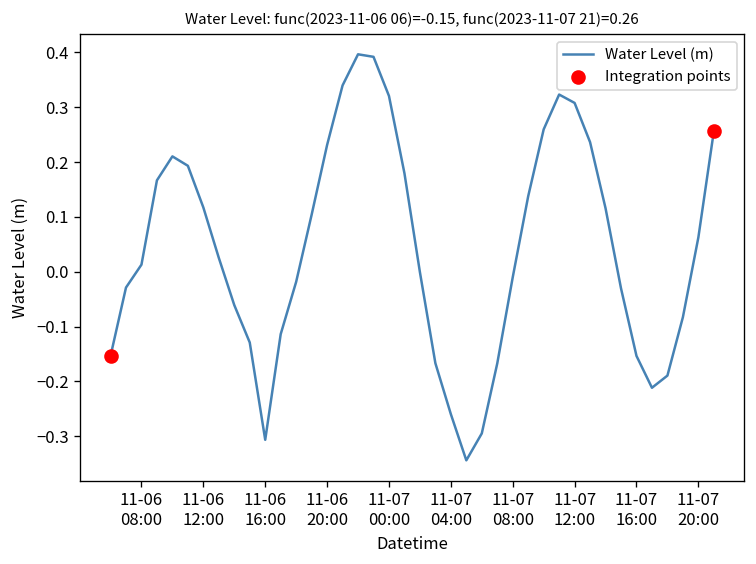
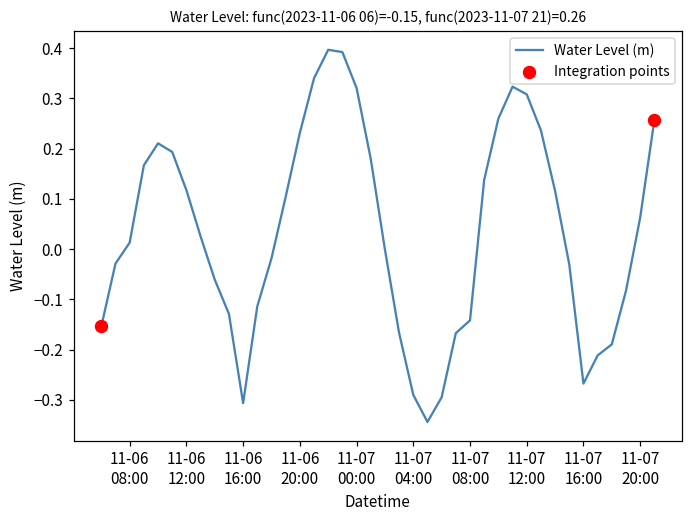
  {
    "Water Level (m)": {
      "11-06 08:00": 0.01,
      "11-06 12:00": 0.12,
      "11-06 16:00": -0.31,
      "11-06 20:00": 0.23,
      "11-07 00:00": 0.32,
-     "11-07 04:00": -0.26,
-     "11-07 08:00": -0.01,
+     "11-07 04:00": -0.29,
+     "11-07 08:00": -0.14,
      "11-07 12:00": 0.31,
-     "11-07 16:00": -0.15,
+     "11-07 16:00": -0.27,
      "11-07 20:00": 0.06
    }
  }
